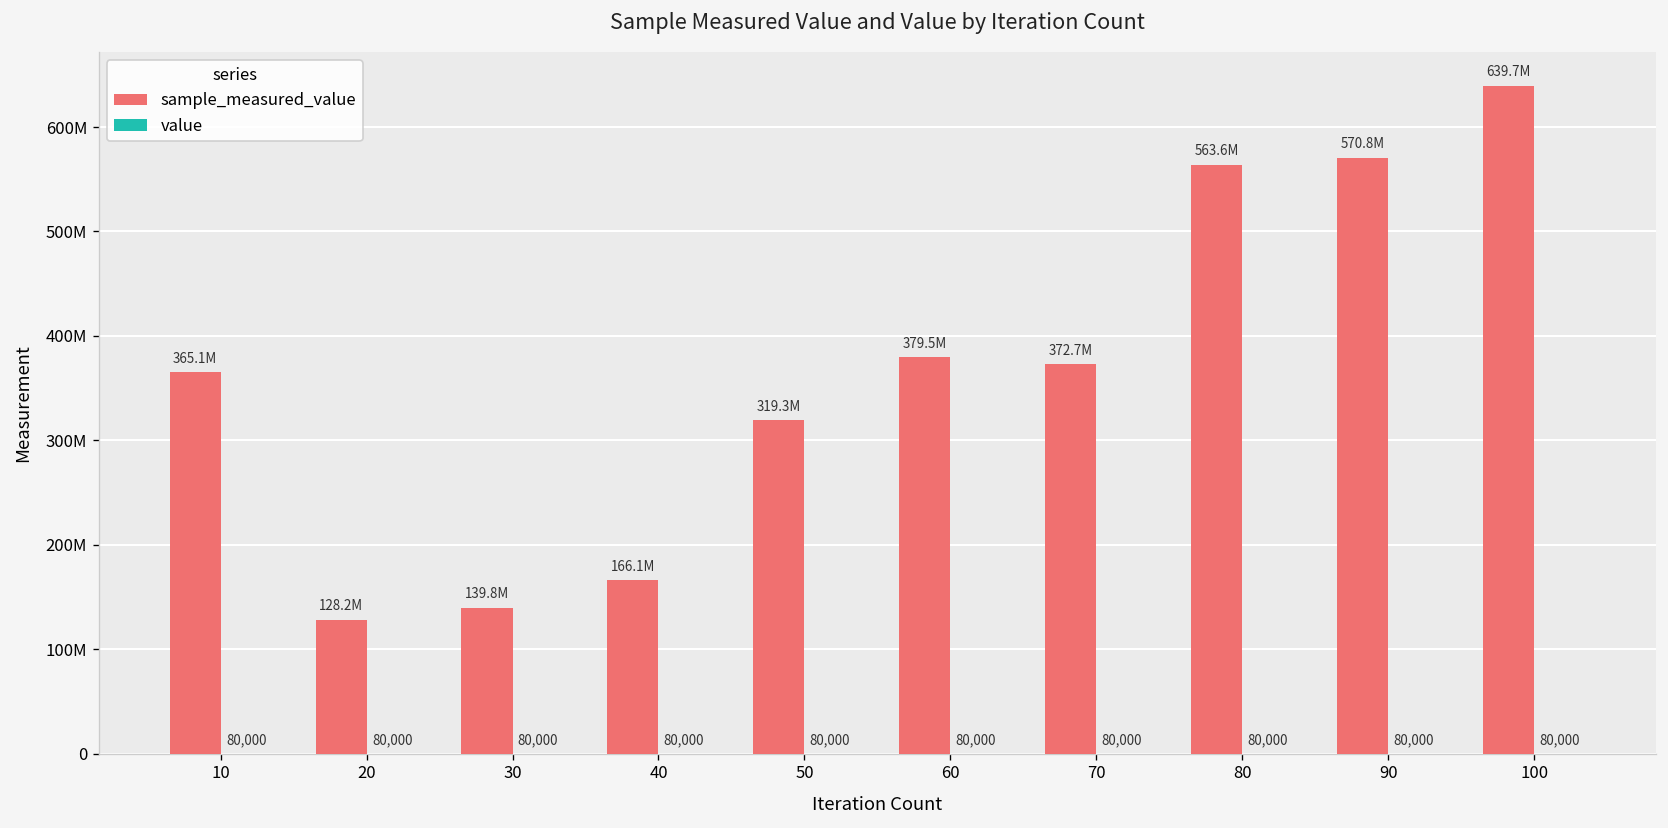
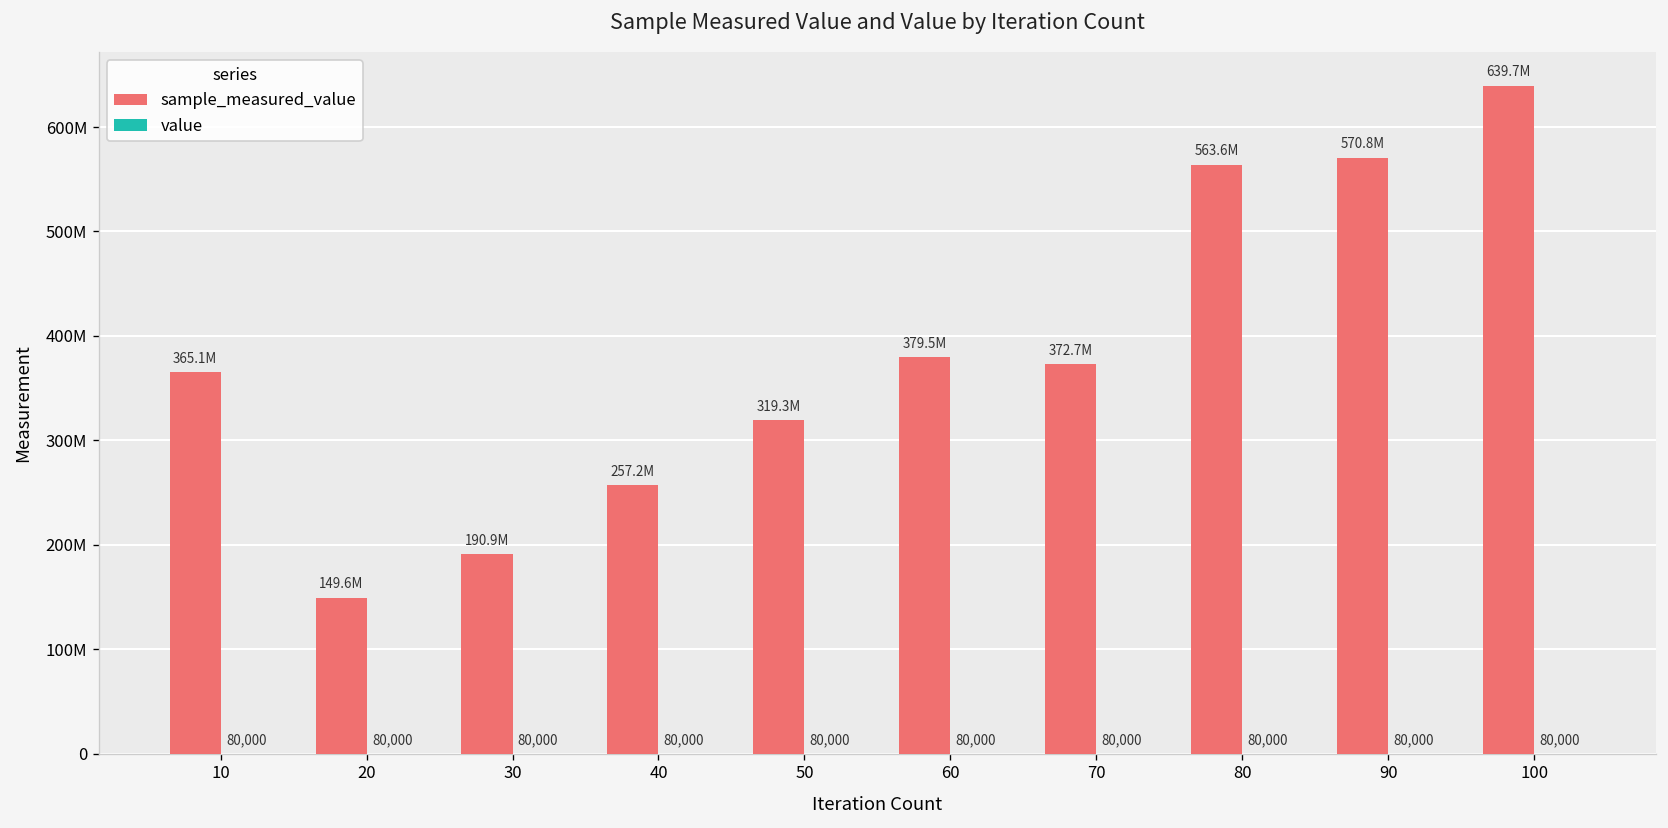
  {
    "sample_measured_value": {
      "10": "365.1M",
-     "20": "128.2M",
-     "30": "139.8M",
-     "40": "166.1M",
+     "20": "149.6M",
+     "30": "190.9M",
+     "40": "257.2M",
      "50": "319.3M",
      "60": "379.5M",
      "70": "372.7M",
      "80": "563.6M",
      "90": "570.8M",
      "100": "639.7M"
    },
    "value": {
      "10": "80,000",
      "20": "80,000",
      "30": "80,000",
      "40": "80,000",
      "50": "80,000",
      "60": "80,000",
      "70": "80,000",
      "80": "80,000",
      "90": "80,000",
      "100": "80,000"
    }
  }
